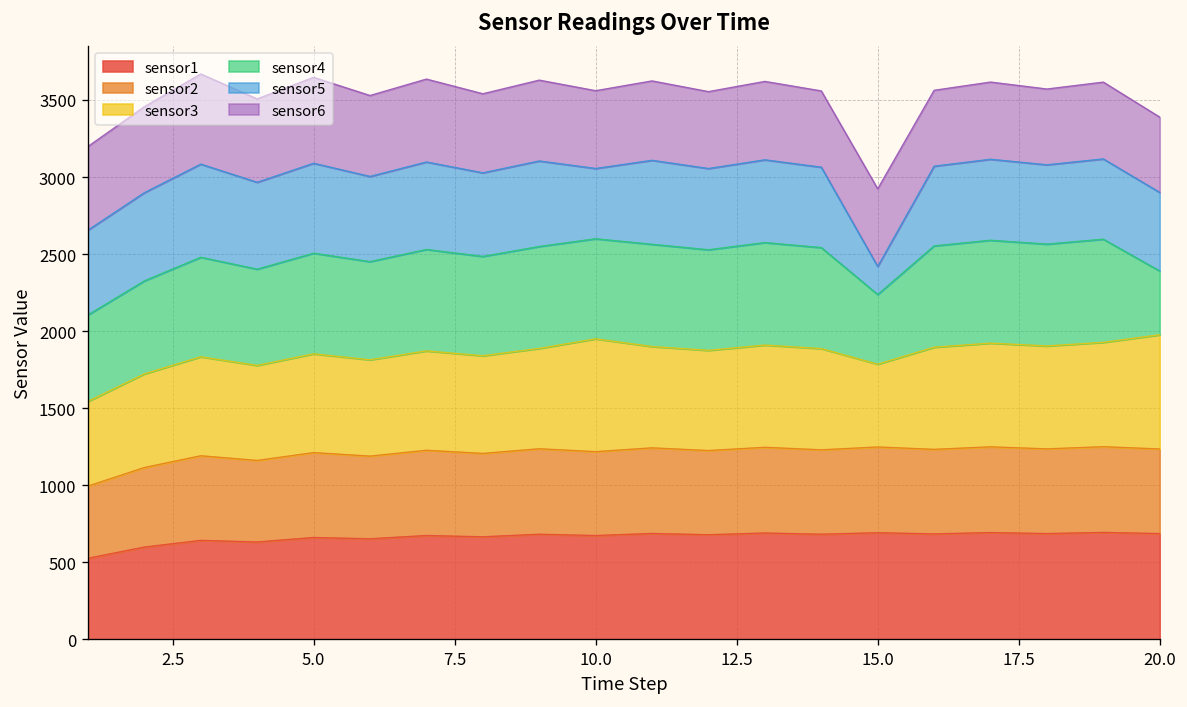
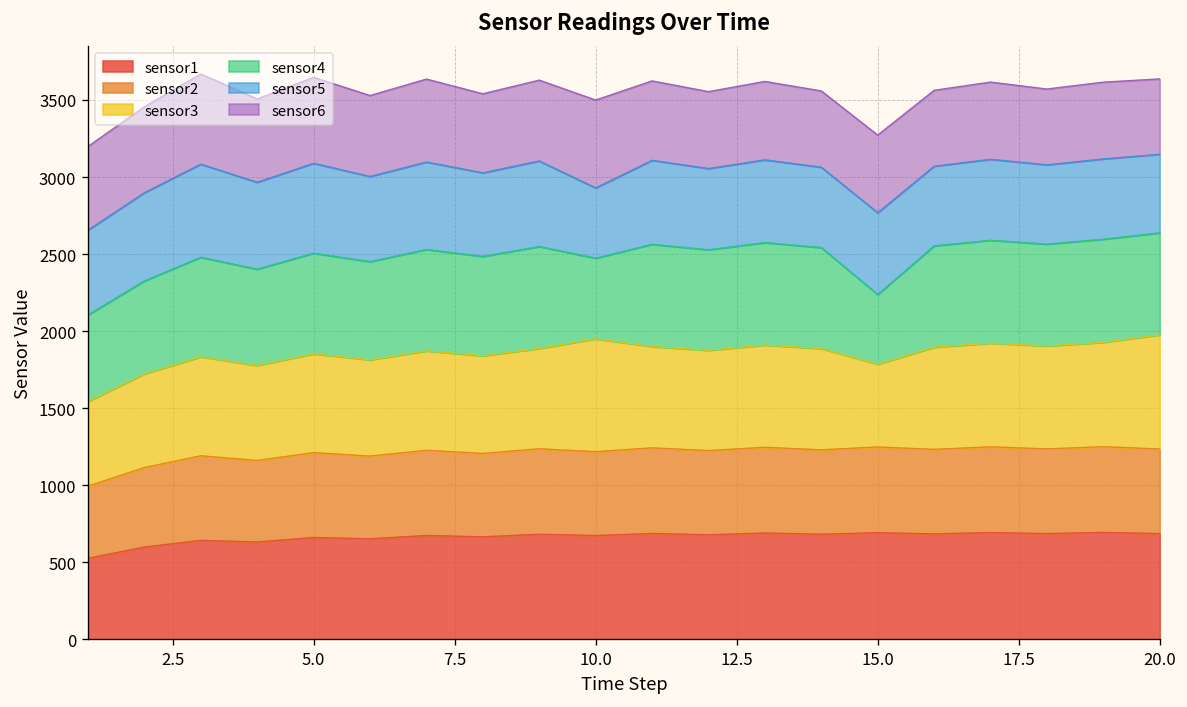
  {
    "sensor3": {
      "5.0": 640,
      "10.0": 730,
      "15.0": 540,
      "20.0": 740
    },
    "sensor4": {
      "5.0": 650,
-     "10.0": 650,
+     "10.0": 520,
      "15.0": 450,
-     "20.0": 410
+     "20.0": 660
    },
    "sensor5": {
      "5.0": 580,
      "10.0": 460,
-     "15.0": 180,
+     "15.0": 530,
      "20.0": 510
    },
    "sensor6": {
-     "10.0": 500,
+     "10.0": 570,
      "15.0": 500,
      "20.0": 490
    }
  }
